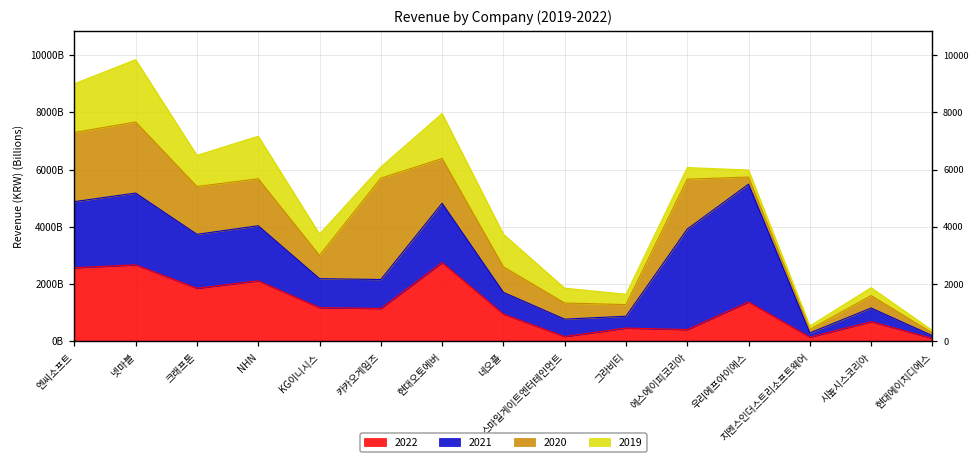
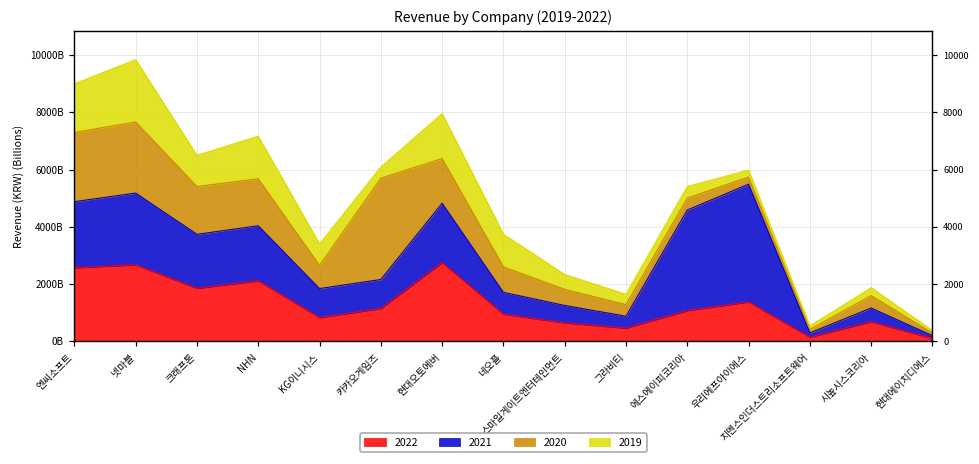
  {
    "2022": {
      "엔씨소프트": 2600000000000,
      "넷마블": 2700000000000,
      "크래프톤": 1900000000000,
      "NHN": 2100000000000,
-     "KG이니시스": 1200000000000,
+     "KG이니시스": 800000000000,
      "카카오게임즈": 1100000000000,
      "현대오토에버": 2800000000000,
      "네오플": 1000000000000,
-     "스마일게이트엔터테인먼트": 200000000000,
+     "스마일게이트엔터테인먼트": 600000000000,
      "그라비티": 500000000000,
-     "에스에이피코리아": 400000000000,
+     "에스에이피코리아": 1100000000000,
      "우리에프아이에스": 1400000000000,
      "지멘스인더스트리소프트웨어": 100000000000,
      "시높시스코리아": 700000000000
    },
    "2021": {
      "엔씨소프트": 2300000000000,
      "넷마블": 2500000000000,
      "크래프톤": 1900000000000,
      "NHN": 1900000000000,
      "KG이니시스": 1000000000000,
      "카카오게임즈": 1000000000000,
      "현대오토에버": 2100000000000,
      "네오플": 800000000000,
      "스마일게이트엔터테인먼트": 600000000000,
      "그라비티": 400000000000,
      "에스에이피코리아": 3500000000000,
      "우리에프아이에스": 4100000000000,
      "지멘스인더스트리소프트웨어": 100000000000,
      "시높시스코리아": 500000000000
    },
    "2020": {
      "엔씨소프트": 2400000000000,
      "넷마블": 2500000000000,
      "크래프톤": 1700000000000,
      "NHN": 1600000000000,
      "KG이니시스": 800000000000,
      "카카오게임즈": 3500000000000,
      "현대오토에버": 1600000000000,
      "네오플": 900000000000,
      "스마일게이트엔터테인먼트": 600000000000,
      "그라비티": 400000000000,
-     "에스에이피코리아": 1700000000000,
+     "에스에이피코리아": 400000000000,
      "우리에프아이에스": 200000000000,
      "지멘스인더스트리소프트웨어": 100000000000,
      "시높시스코리아": 400000000000
    },
    "2019": {
      "엔씨소프트": 1700000000000,
      "넷마블": 2200000000000,
      "크래프톤": 1100000000000,
      "NHN": 1500000000000,
      "KG이니시스": 700000000000,
      "카카오게임즈": 400000000000,
      "현대오토에버": 1600000000000,
      "네오플": 1100000000000,
      "스마일게이트엔터테인먼트": 500000000000,
      "그라비티": 400000000000,
      "에스에이피코리아": 400000000000,
      "우리에프아이에스": 200000000000,
      "지멘스인더스트리소프트웨어": 100000000000,
      "시높시스코리아": 300000000000
    }
  }
